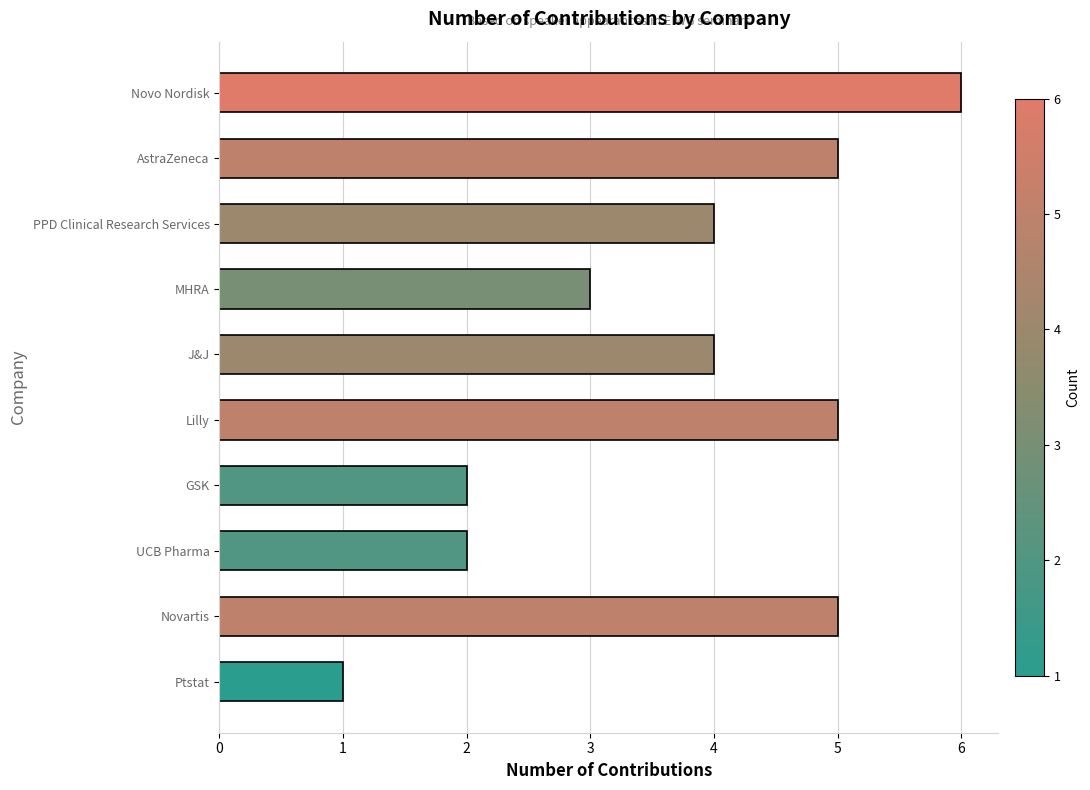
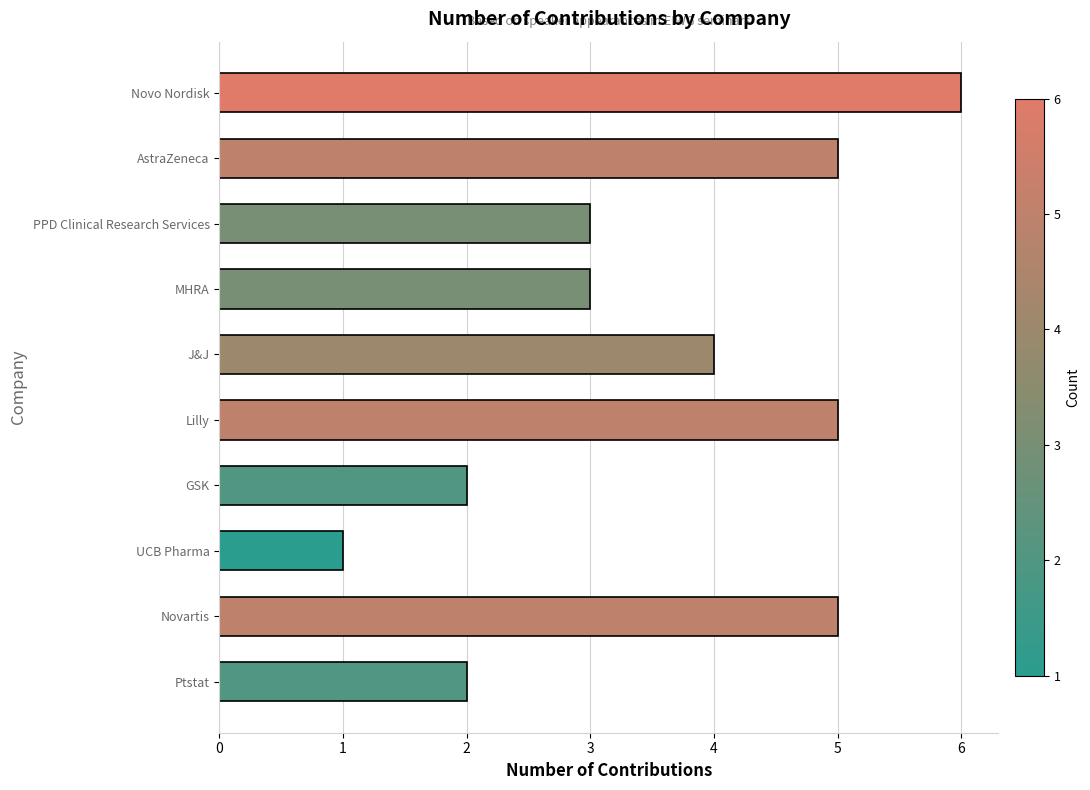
  {
    "Novo Nordisk": 6,
    "AstraZeneca": 5,
-   "PPD Clinical Research Services": 4,
+   "PPD Clinical Research Services": 3,
    "MHRA": 3,
    "J&J": 4,
    "Lilly": 5,
    "GSK": 2,
-   "UCB Pharma": 2,
+   "UCB Pharma": 1,
    "Novartis": 5,
-   "Ptstat": 1
+   "Ptstat": 2
  }
